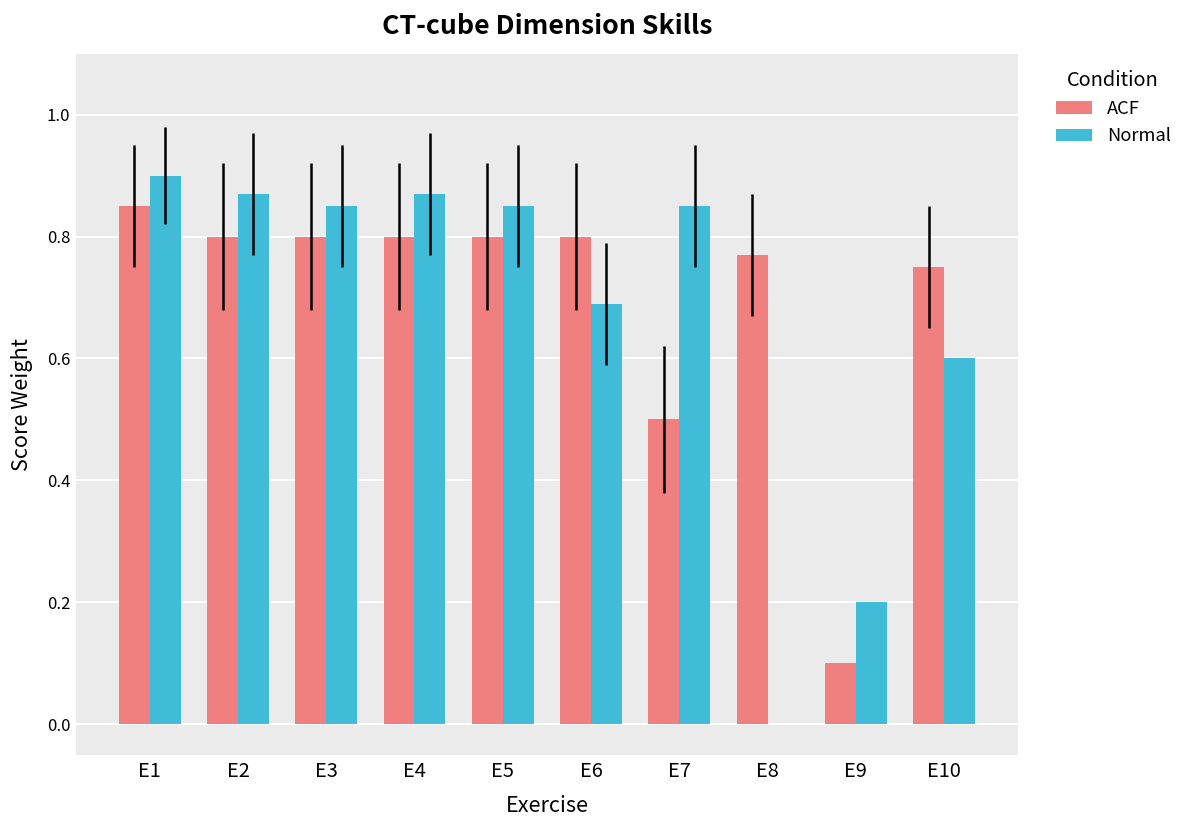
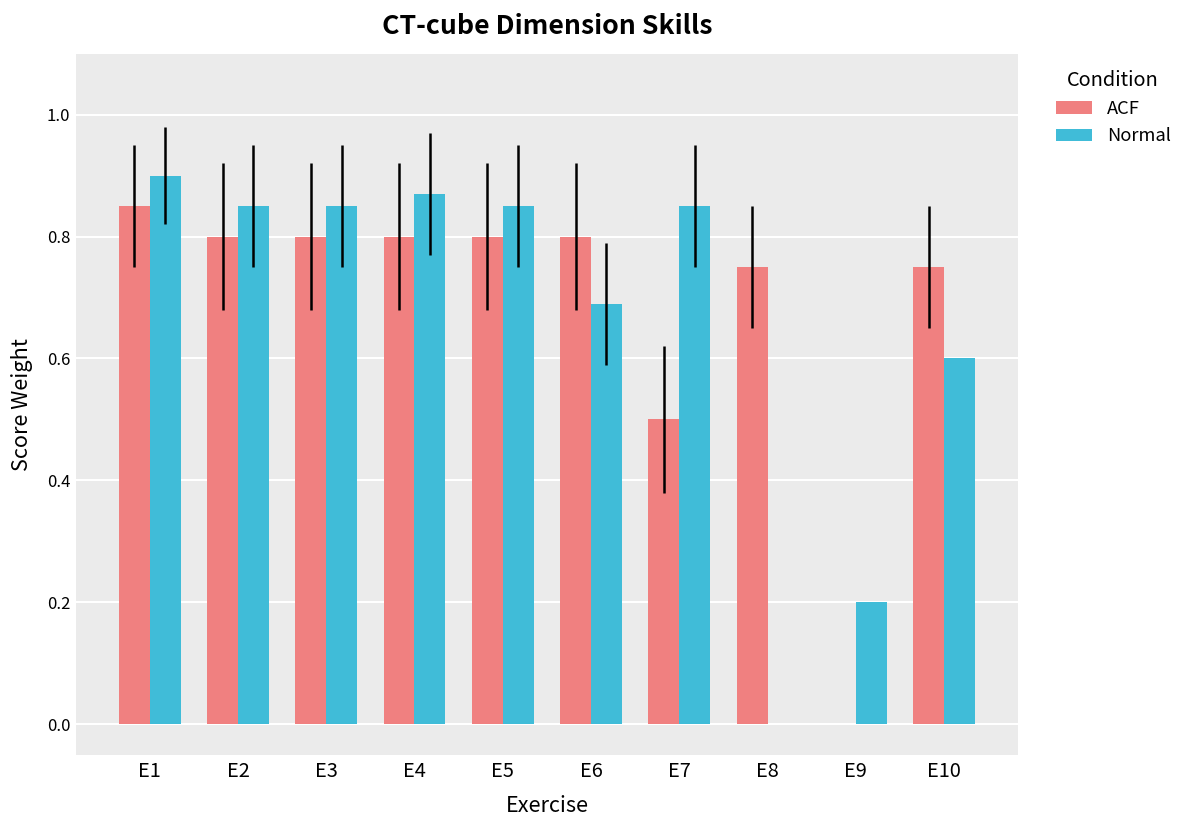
  {
    "ACF": {
      "E1": 0.85,
      "E2": 0.80,
      "E3": 0.80,
      "E4": 0.80,
      "E5": 0.80,
      "E6": 0.80,
      "E7": 0.50,
-     "E8": 0.77,
-     "E9": 0.1,
+     "E8": 0.75,
+     "E9": 0.0,
      "E10": 0.75
    },
    "Normal": {
      "E1": 0.90,
-     "E2": 0.87,
+     "E2": 0.85,
      "E3": 0.85,
      "E4": 0.87,
      "E5": 0.85,
      "E6": 0.69,
      "E7": 0.85,
      "E8": 0.00,
      "E9": 0.20,
      "E10": 0.60
    }
  }
